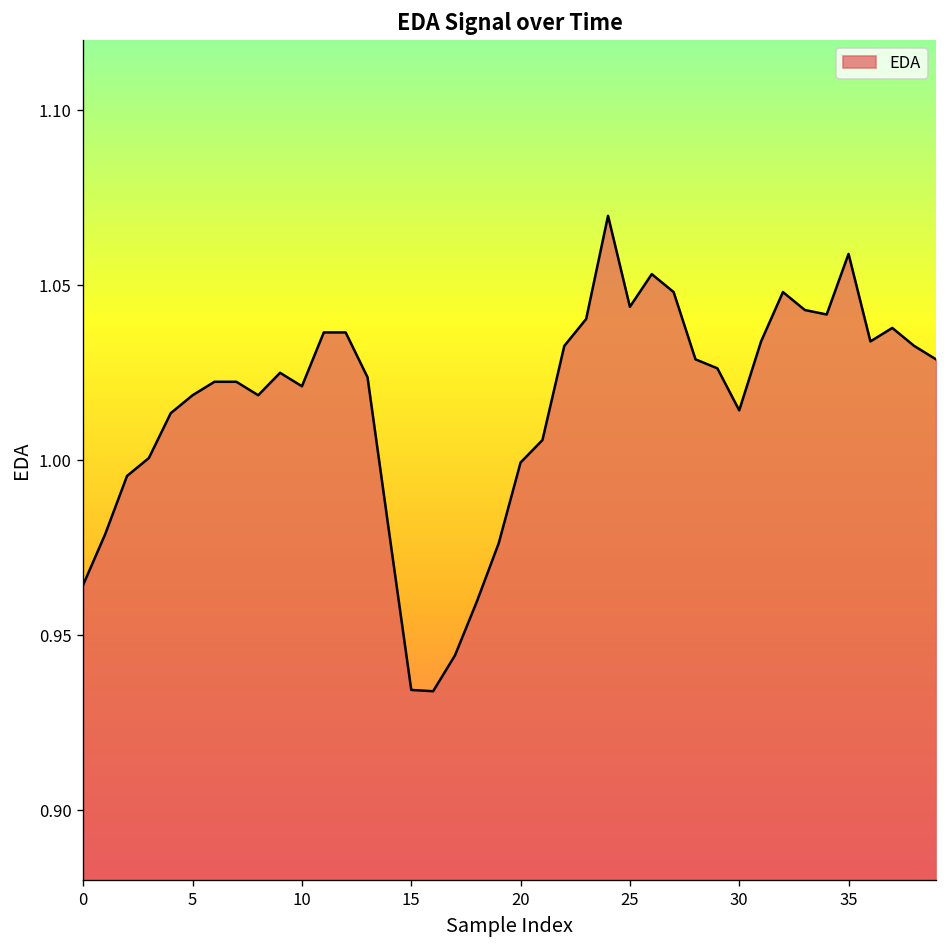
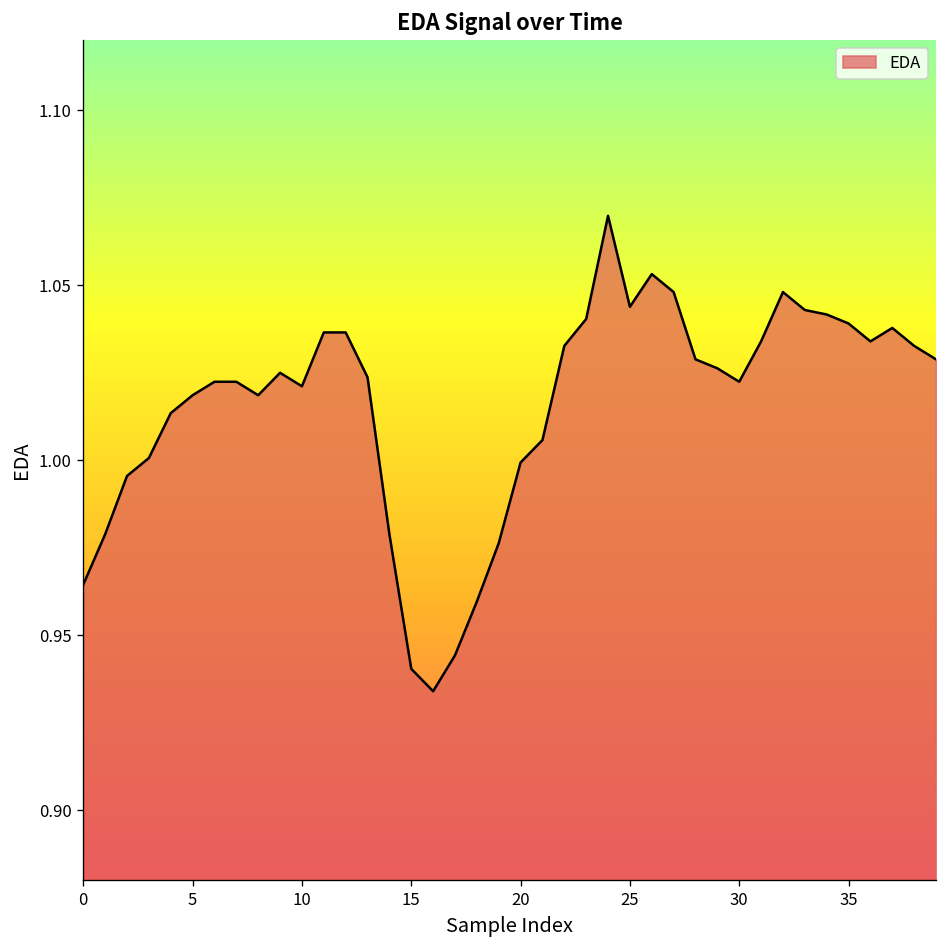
  {
    "0": 0.965,
    "5": 1.019,
    "10": 1.021,
-   "15": 0.934,
+   "15": 0.940,
    "20": 0.999,
    "25": 1.044,
-   "30": 1.014,
-   "35": 1.059
+   "30": 1.022,
+   "35": 1.039
  }
